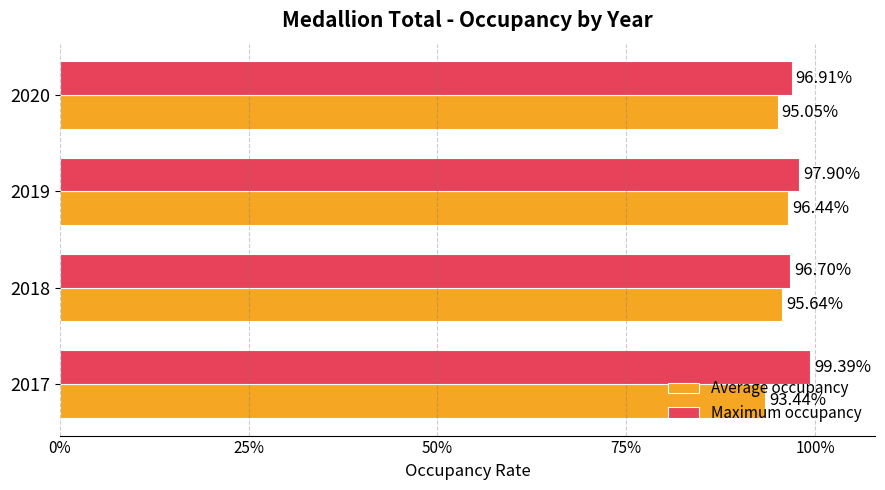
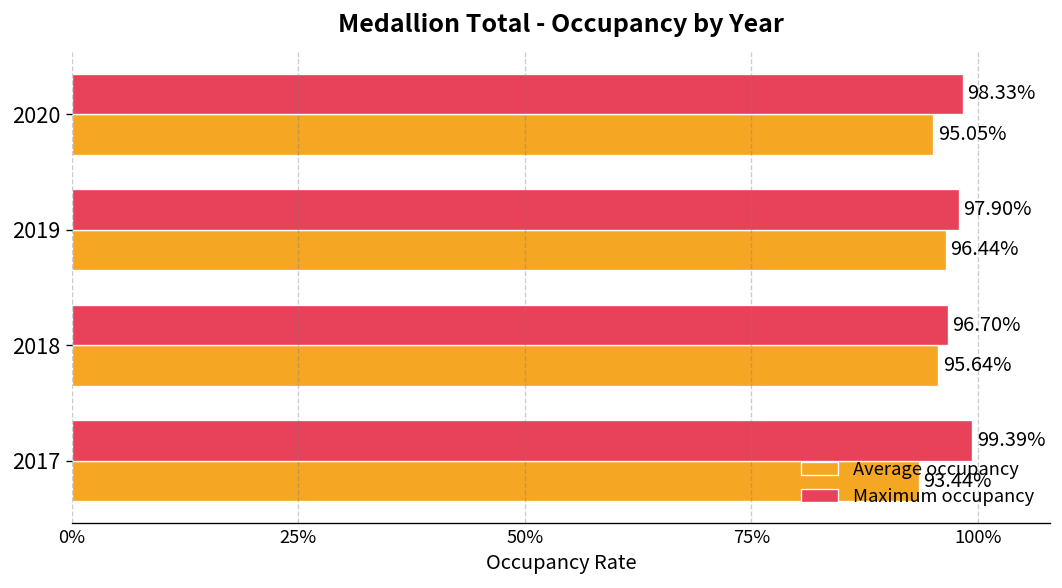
  {
    "Average occupancy": {
      "2020": "95.05%",
      "2019": "96.44%",
      "2018": "95.64%",
      "2017": "93.44%"
    },
    "Maximum occupancy": {
-     "2020": "96.91%",
+     "2020": "98.33%",
      "2019": "97.90%",
      "2018": "96.70%",
      "2017": "99.39%"
    }
  }
